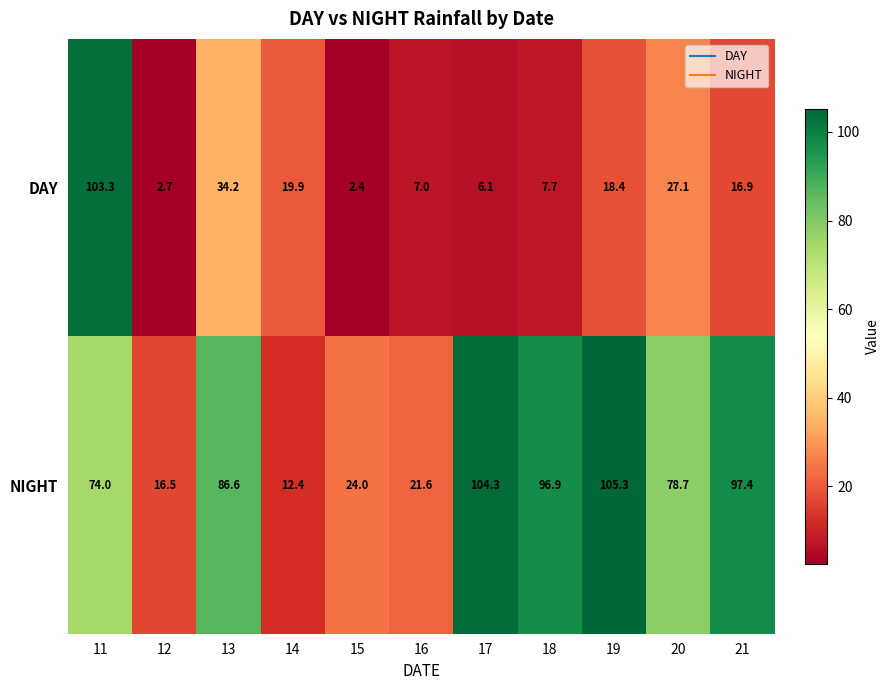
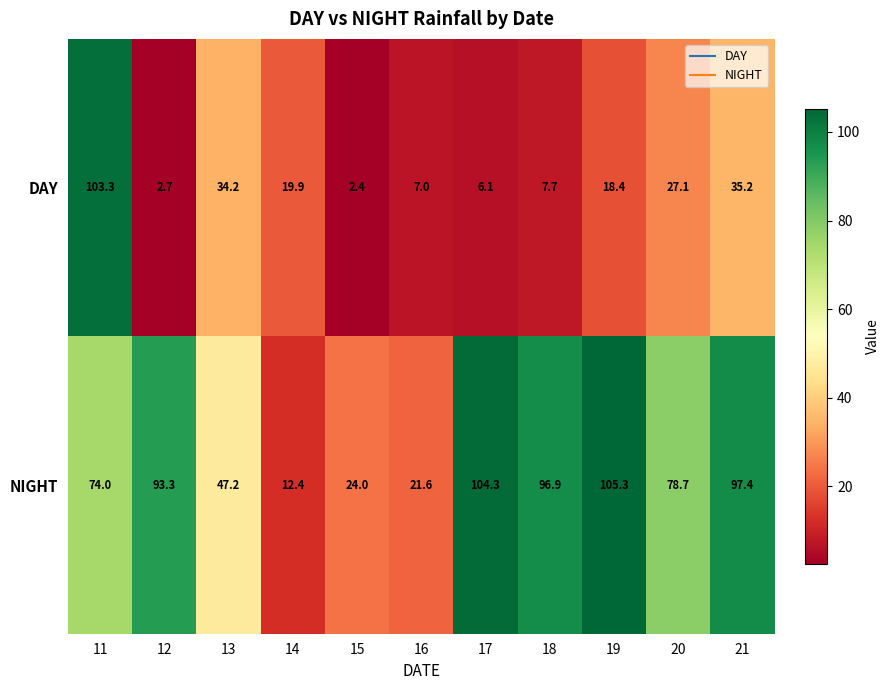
  {
    "DAY": {
      "11": 103.3,
      "12": 2.7,
      "13": 34.2,
      "14": 19.9,
      "15": 2.4,
      "16": 7.0,
      "17": 6.1,
      "18": 7.7,
      "19": 18.4,
      "20": 27.1,
-     "21": 16.9
+     "21": 35.2
    },
    "NIGHT": {
      "11": 74.0,
-     "12": 16.5,
-     "13": 86.6,
+     "12": 93.3,
+     "13": 47.2,
      "14": 12.4,
      "15": 24.0,
      "16": 21.6,
      "17": 104.3,
      "18": 96.9,
      "19": 105.3,
      "20": 78.7,
      "21": 97.4
    }
  }
